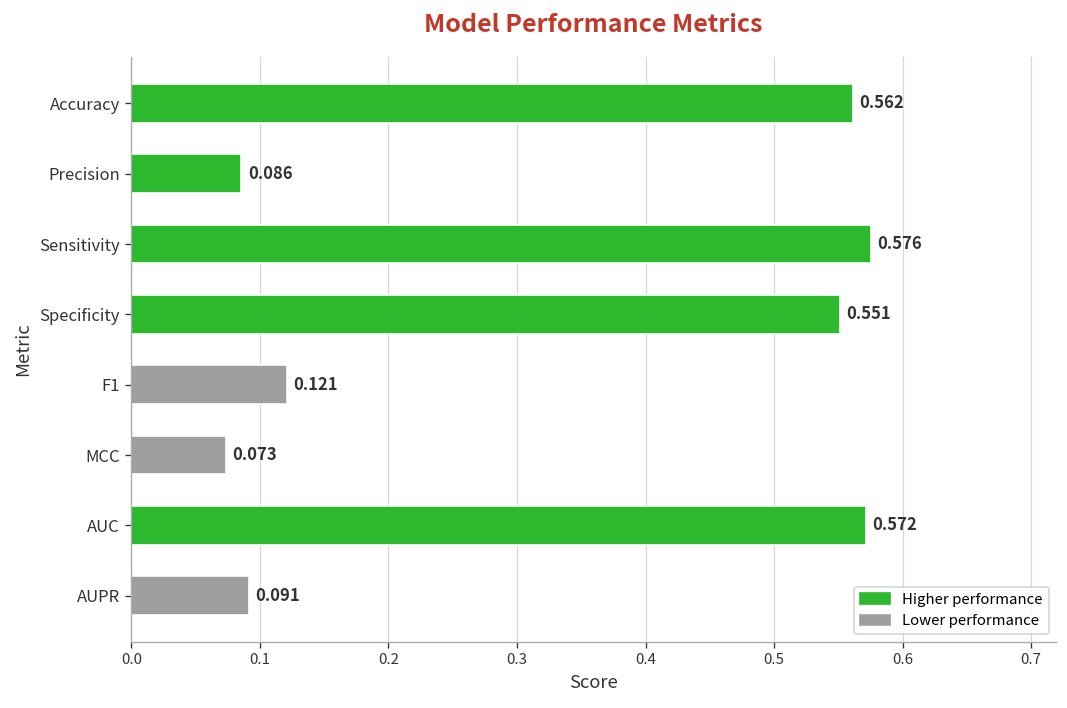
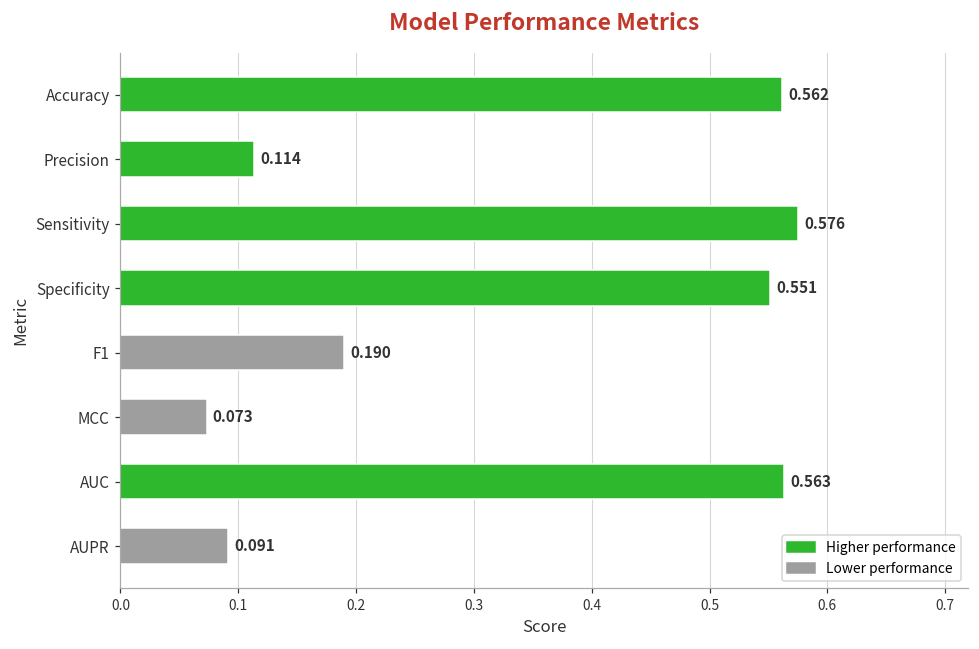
  {
    "Accuracy": 0.562,
-   "Precision": 0.086,
+   "Precision": 0.114,
    "Sensitivity": 0.576,
    "Specificity": 0.551,
-   "F1": 0.121,
+   "F1": 0.190,
    "MCC": 0.073,
-   "AUC": 0.572,
+   "AUC": 0.563,
    "AUPR": 0.091
  }
